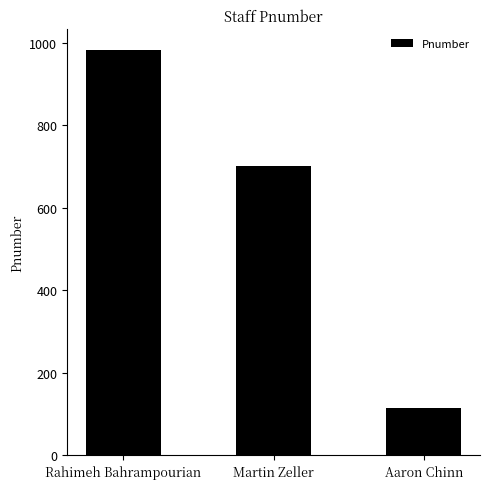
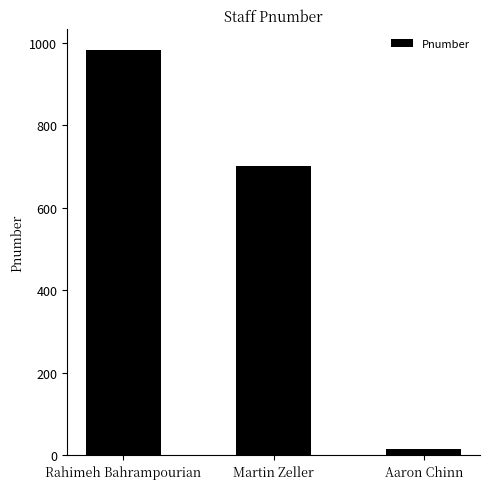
  {
    "Rahimeh Bahrampourian": 980,
    "Martin Zeller": 700,
-   "Aaron Chinn": 120
+   "Aaron Chinn": 20
  }
